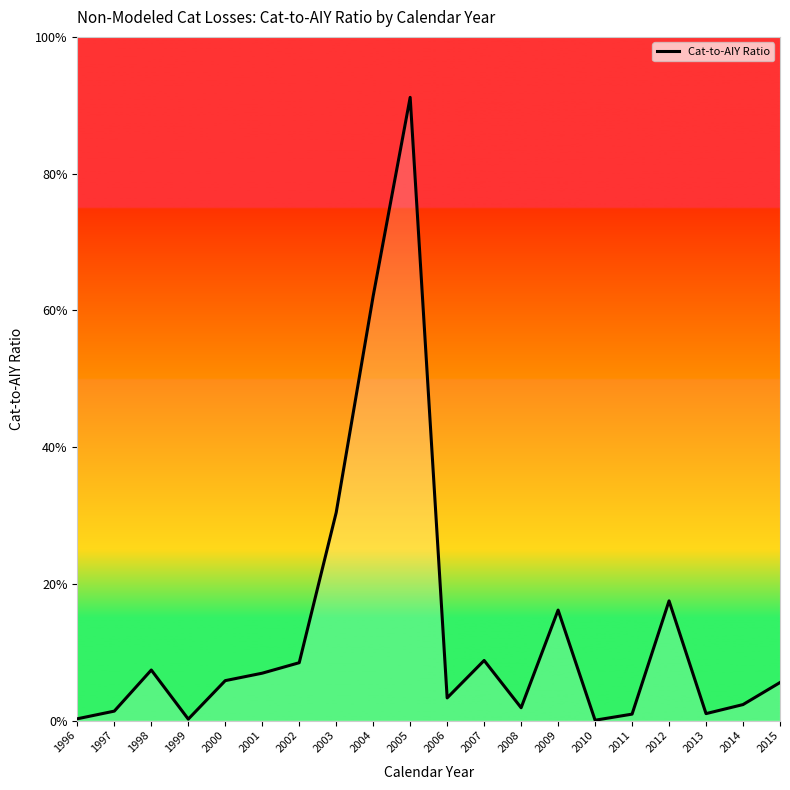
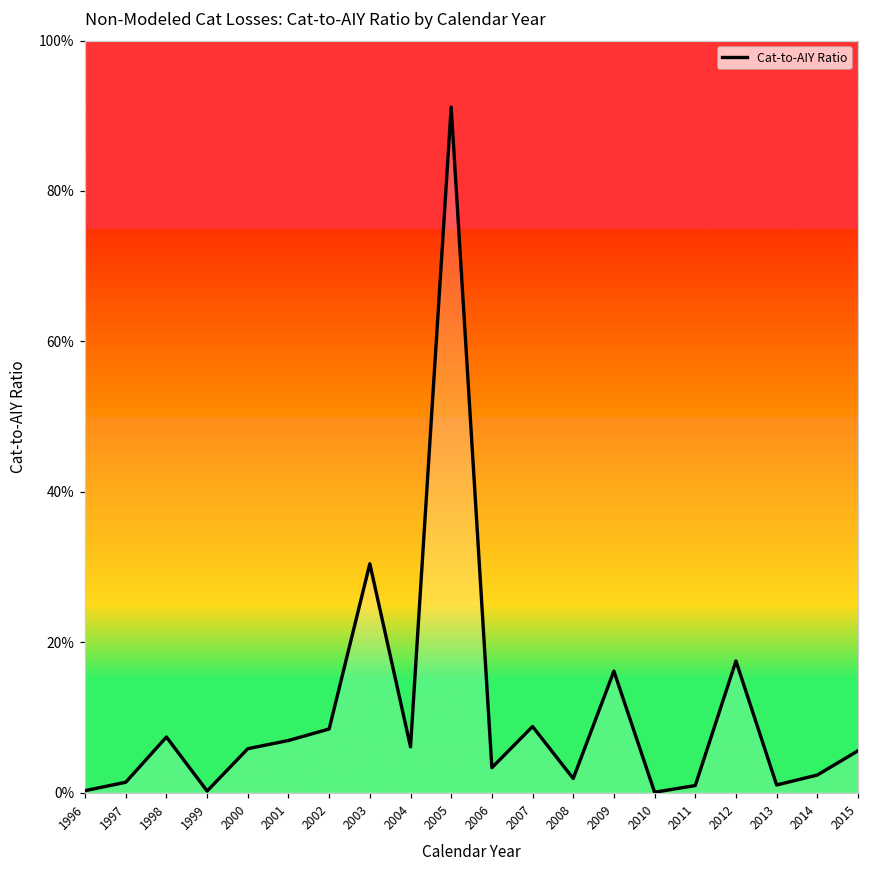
  {
    "1996": "0%",
    "1997": "1%",
    "1998": "7%",
    "1999": "0%",
    "2000": "6%",
    "2001": "7%",
    "2002": "8%",
    "2003": "30%",
-   "2004": "62%",
+   "2004": "6%",
    "2005": "91%",
    "2006": "3%",
    "2007": "9%",
    "2008": "2%",
    "2009": "16%",
    "2010": "0%",
    "2011": "1%",
    "2012": "17%",
    "2013": "1%",
    "2014": "2%",
    "2015": "6%"
  }
